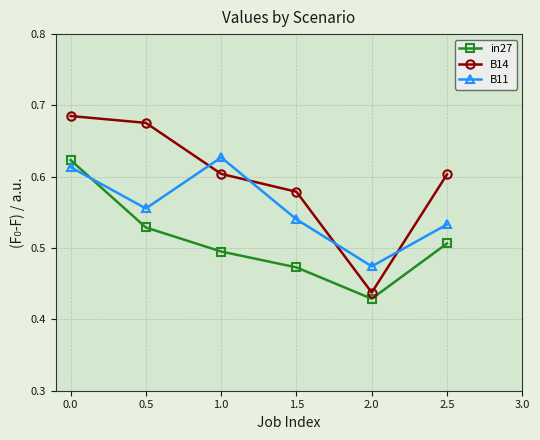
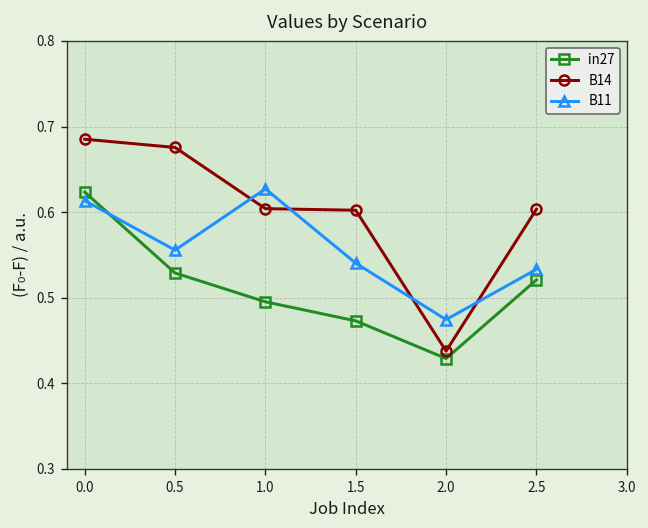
  {
    "in27": {
      "0.0": 0.62,
      "0.5": 0.53,
      "1.0": 0.50,
      "1.5": 0.47,
      "2.0": 0.43,
-     "2.5": 0.51
+     "2.5": 0.52
    },
    "B14": {
      "0.0": 0.69,
      "0.5": 0.68,
      "1.0": 0.60,
-     "1.5": 0.58,
+     "1.5": 0.60,
      "2.0": 0.44,
      "2.5": 0.60
    },
    "B11": {
      "0.0": 0.61,
      "0.5": 0.56,
      "1.0": 0.63,
      "1.5": 0.54,
      "2.0": 0.47,
      "2.5": 0.53
    }
  }
